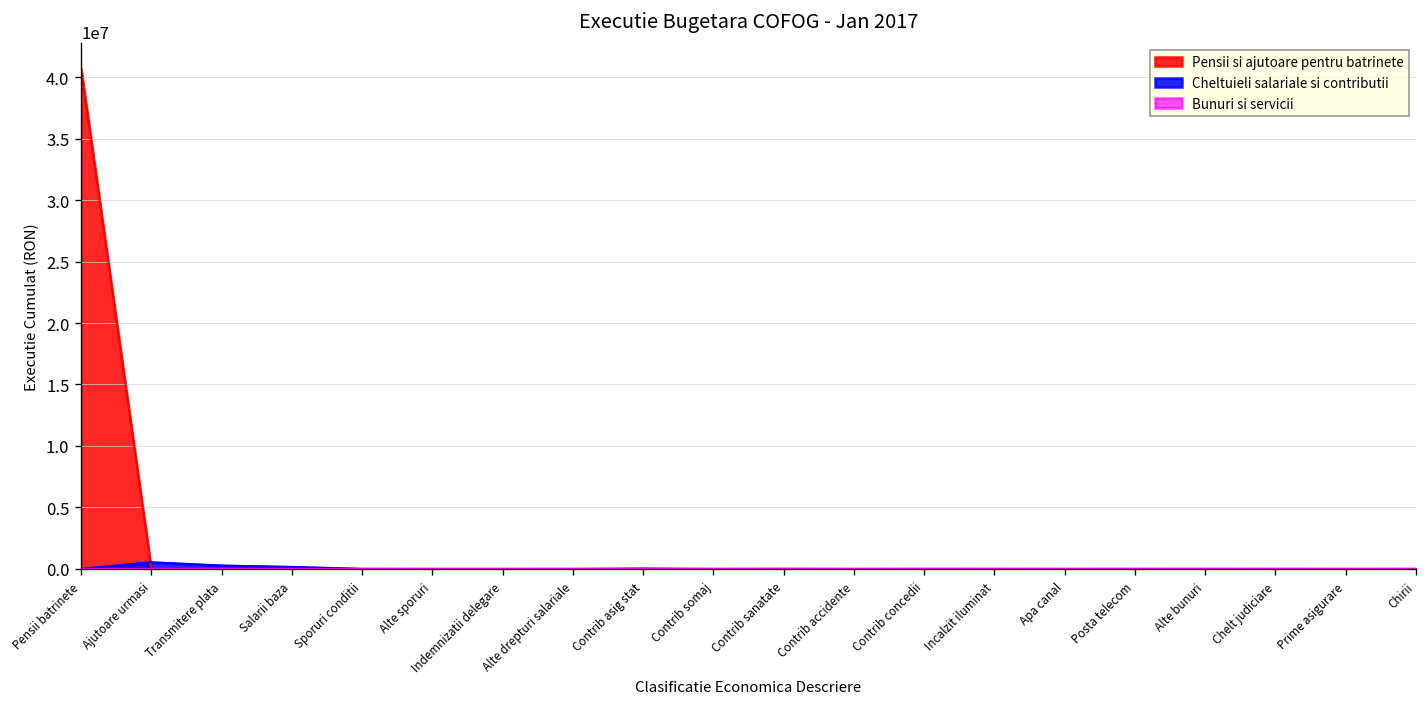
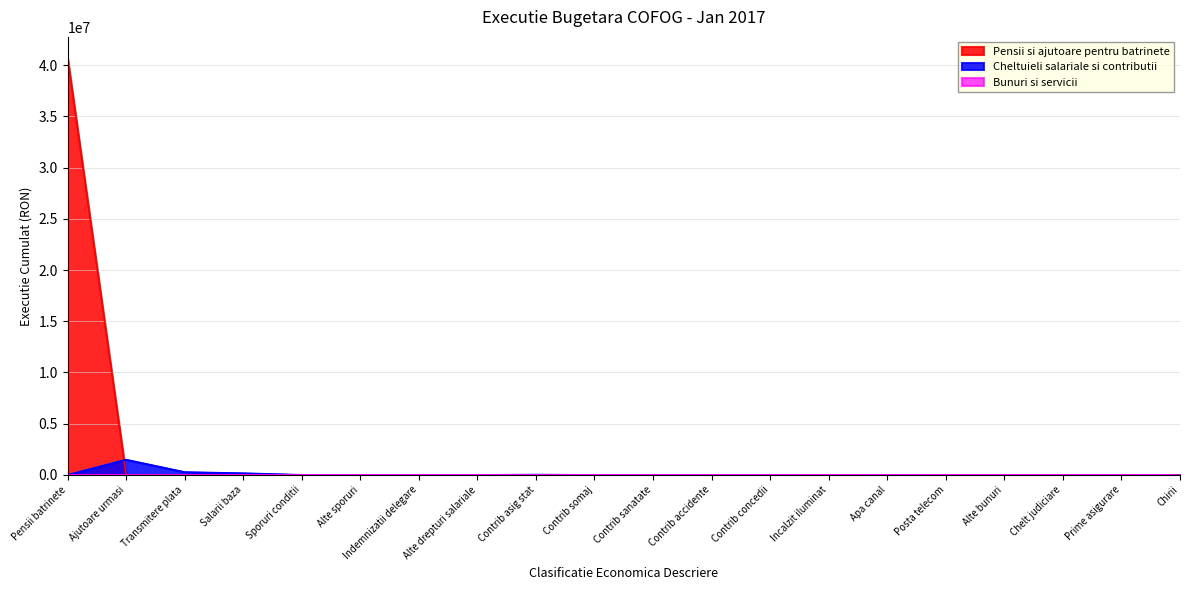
  {
    "Pensii si ajutoare pentru batrinete": {
      "Pensii batrinete": 40700000
    },
    "Cheltuieli salariale si contributii": {
-     "Ajutoare urmasi": 500000,
+     "Ajutoare urmasi": 1500000,
      "Transmitere plata": 300000
    }
  }
